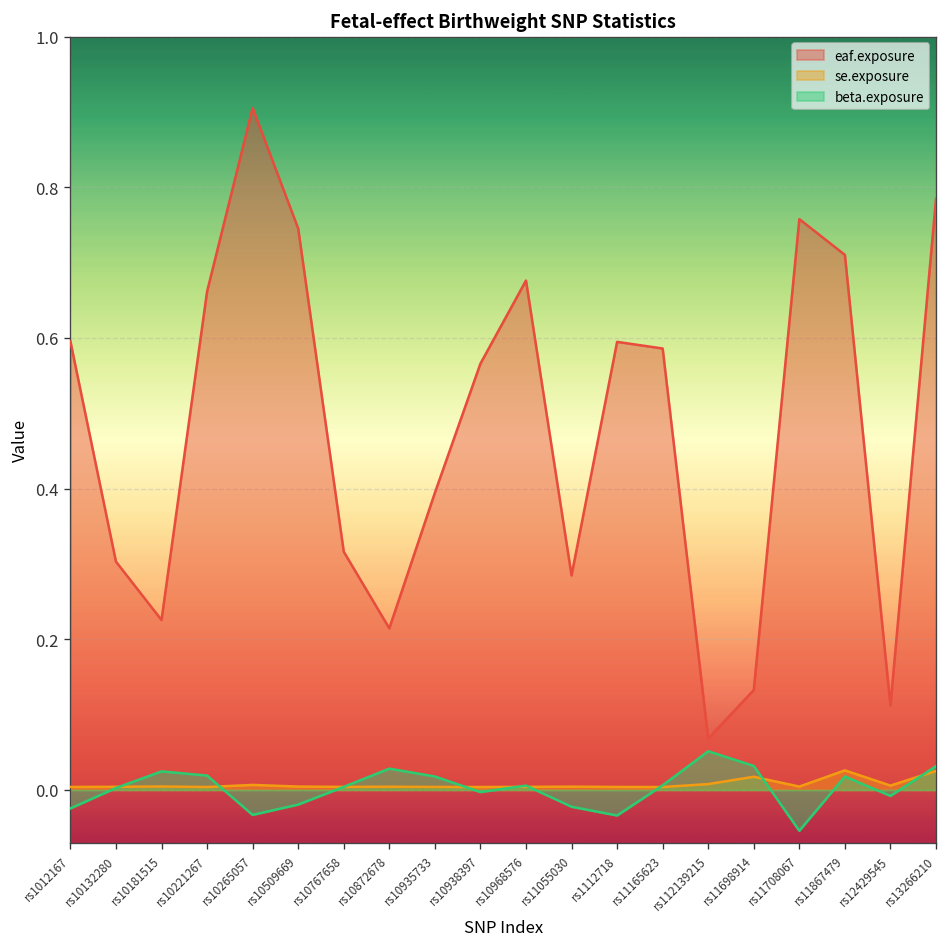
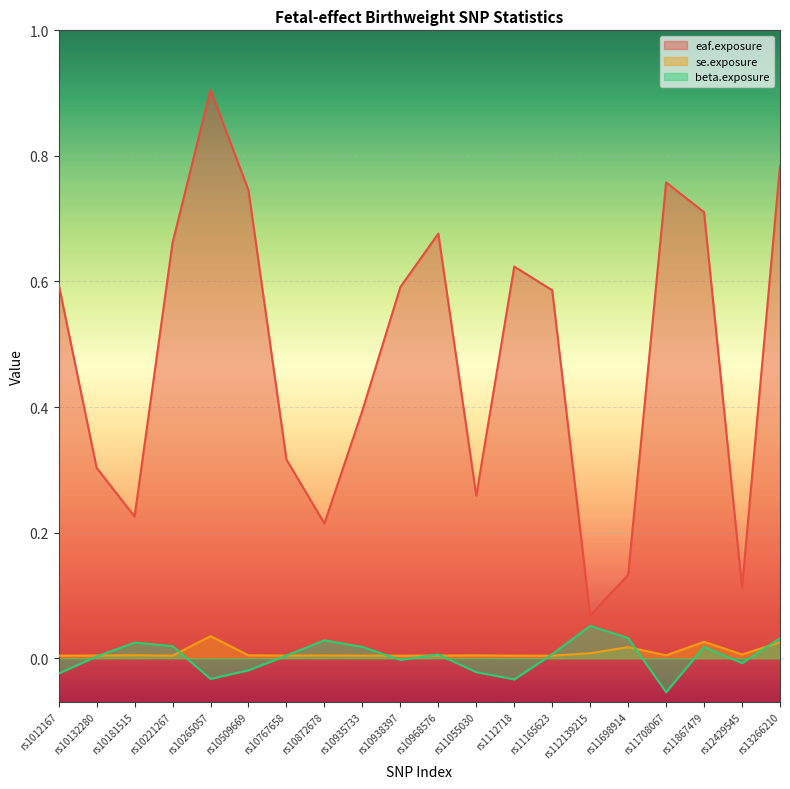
  {
    "eaf.exposure": {
      "rs1012167": 0.60,
      "rs10132280": 0.30,
      "rs10181515": 0.23,
      "rs10221267": 0.66,
      "rs10265057": 0.91,
      "rs10509669": 0.75,
      "rs10767658": 0.32,
      "rs10872678": 0.21,
      "rs10935733": 0.39,
-     "rs10938397": 0.57,
+     "rs10938397": 0.59,
      "rs10968576": 0.68,
-     "rs11055030": 0.28,
-     "rs1112718": 0.59,
+     "rs11055030": 0.26,
+     "rs1112718": 0.62,
      "rs11165623": 0.59,
      "rs112139215": 0.07,
      "rs11698914": 0.13,
      "rs11708067": 0.76,
      "rs11867479": 0.71,
      "rs12429545": 0.11,
      "rs13266210": 0.78
    },
    "se.exposure": {
      "rs10181515": 0.00,
      "rs10221267": 0.00,
-     "rs10265057": 0.01,
+     "rs10265057": 0.04,
      "rs10509669": 0.00,
      "rs10872678": 0.00,
      "rs10935733": 0.00,
      "rs11055030": 0.00,
      "rs112139215": 0.01,
      "rs11698914": 0.02,
      "rs11708067": 0.00,
      "rs11867479": 0.03,
      "rs12429545": 0.01,
      "rs13266210": 0.03
    }
  }
